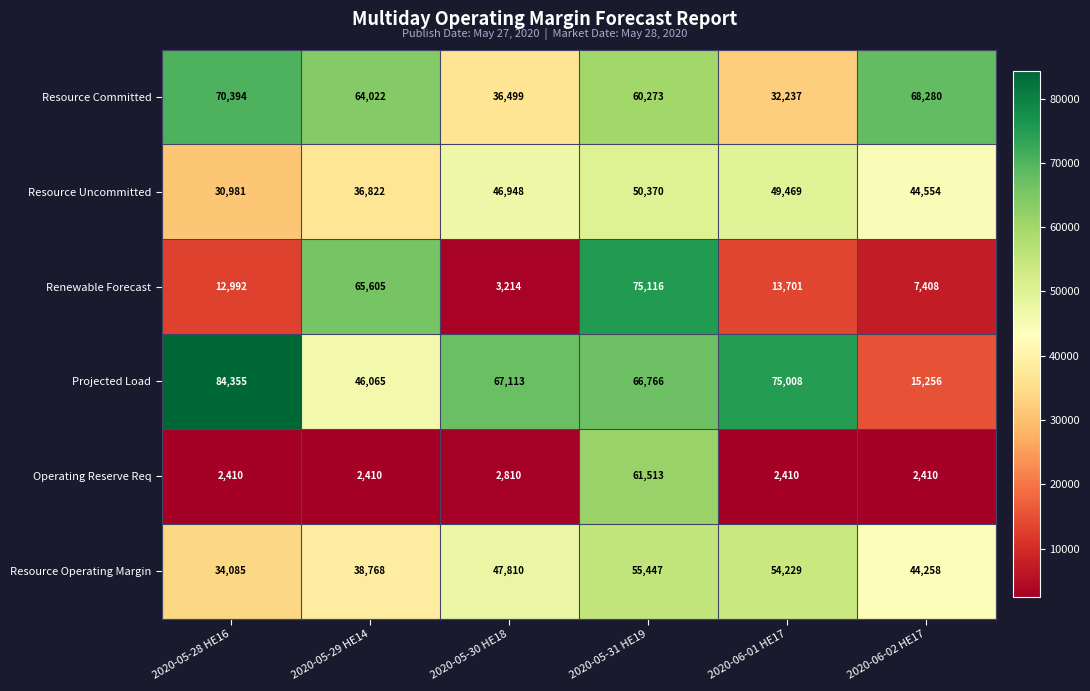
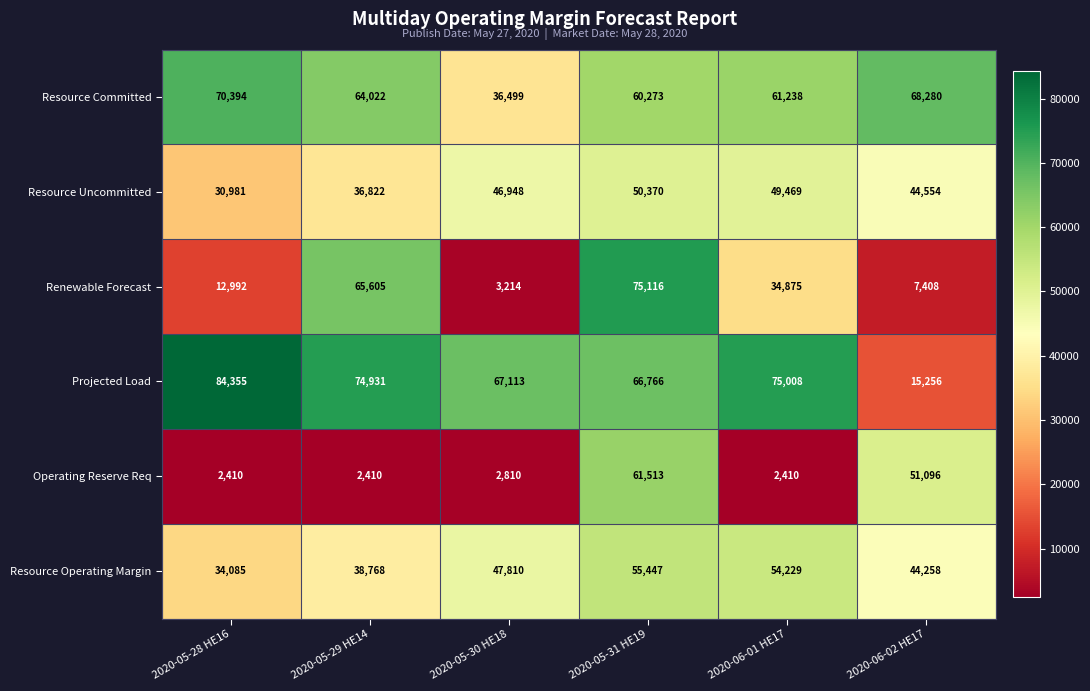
  {
    "Resource Committed": {
      "2020-05-28 HE16": "70,394",
      "2020-05-29 HE14": "64,022",
      "2020-05-30 HE18": "36,499",
      "2020-05-31 HE19": "60,273",
-     "2020-06-01 HE17": "32,237",
+     "2020-06-01 HE17": "61,238",
      "2020-06-02 HE17": "68,280"
    },
    "Resource Uncommitted": {
      "2020-05-28 HE16": "30,981",
      "2020-05-29 HE14": "36,822",
      "2020-05-30 HE18": "46,948",
      "2020-05-31 HE19": "50,370",
      "2020-06-01 HE17": "49,469",
      "2020-06-02 HE17": "44,554"
    },
    "Renewable Forecast": {
      "2020-05-28 HE16": "12,992",
      "2020-05-29 HE14": "65,605",
      "2020-05-30 HE18": "3,214",
      "2020-05-31 HE19": "75,116",
-     "2020-06-01 HE17": "13,701",
+     "2020-06-01 HE17": "34,875",
      "2020-06-02 HE17": "7,408"
    },
    "Projected Load": {
      "2020-05-28 HE16": "84,355",
-     "2020-05-29 HE14": "46,065",
+     "2020-05-29 HE14": "74,931",
      "2020-05-30 HE18": "67,113",
      "2020-05-31 HE19": "66,766",
      "2020-06-01 HE17": "75,008",
      "2020-06-02 HE17": "15,256"
    },
    "Operating Reserve Req": {
      "2020-05-28 HE16": "2,410",
      "2020-05-29 HE14": "2,410",
      "2020-05-30 HE18": "2,810",
      "2020-05-31 HE19": "61,513",
      "2020-06-01 HE17": "2,410",
-     "2020-06-02 HE17": "2,410"
+     "2020-06-02 HE17": "51,096"
    },
    "Resource Operating Margin": {
      "2020-05-28 HE16": "34,085",
      "2020-05-29 HE14": "38,768",
      "2020-05-30 HE18": "47,810",
      "2020-05-31 HE19": "55,447",
      "2020-06-01 HE17": "54,229",
      "2020-06-02 HE17": "44,258"
    }
  }
